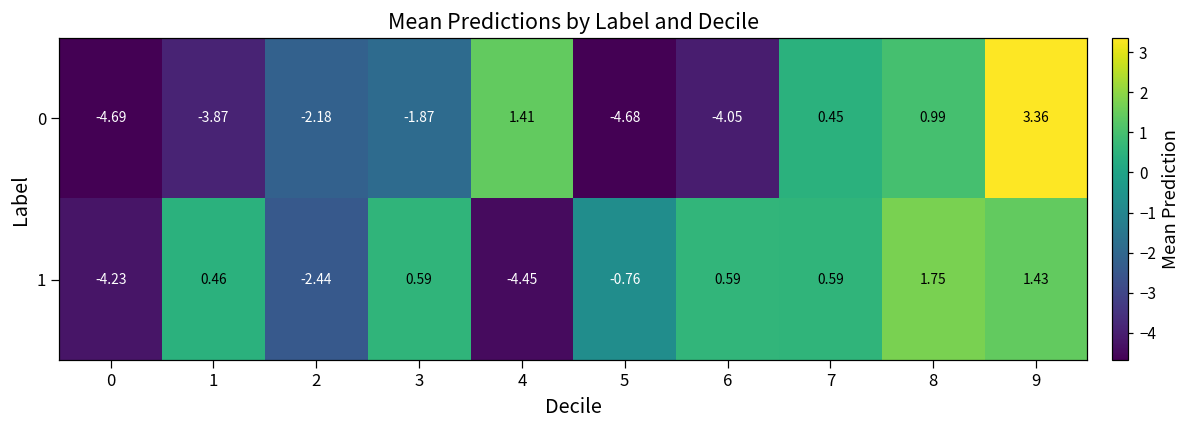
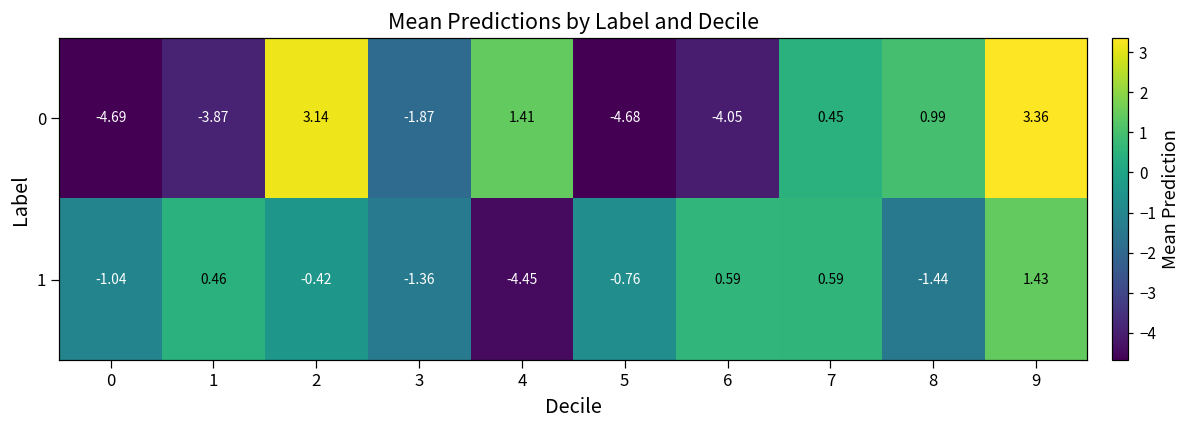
  {
    "0": {
      "0": -4.69,
      "1": -3.87,
-     "2": -2.18,
+     "2": 3.14,
      "3": -1.87,
      "4": 1.41,
      "5": -4.68,
      "6": -4.05,
      "7": 0.45,
      "8": 0.99,
      "9": 3.36
    },
    "1": {
-     "0": -4.23,
+     "0": -1.04,
      "1": 0.46,
-     "2": -2.44,
-     "3": 0.59,
+     "2": -0.42,
+     "3": -1.36,
      "4": -4.45,
      "5": -0.76,
      "6": 0.59,
      "7": 0.59,
-     "8": 1.75,
+     "8": -1.44,
      "9": 1.43
    }
  }
